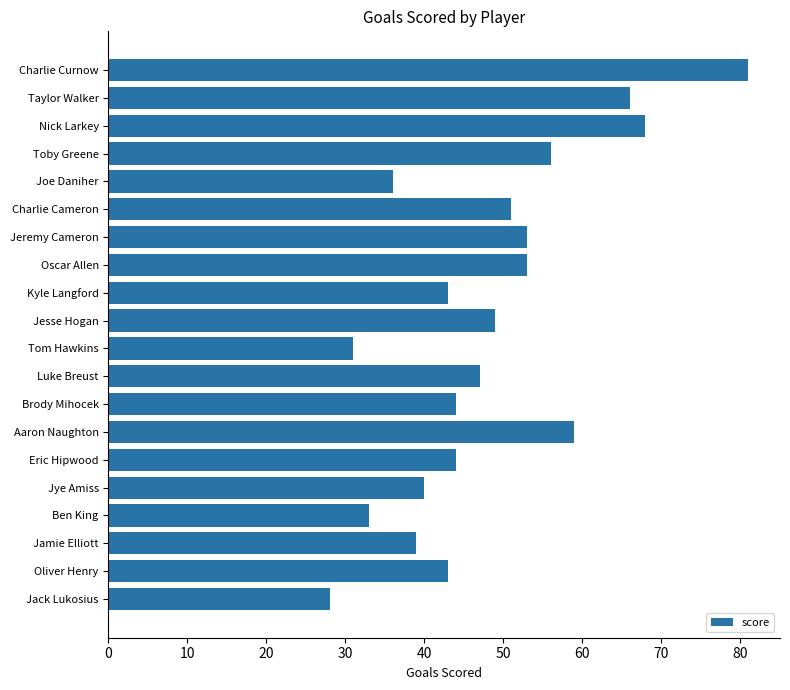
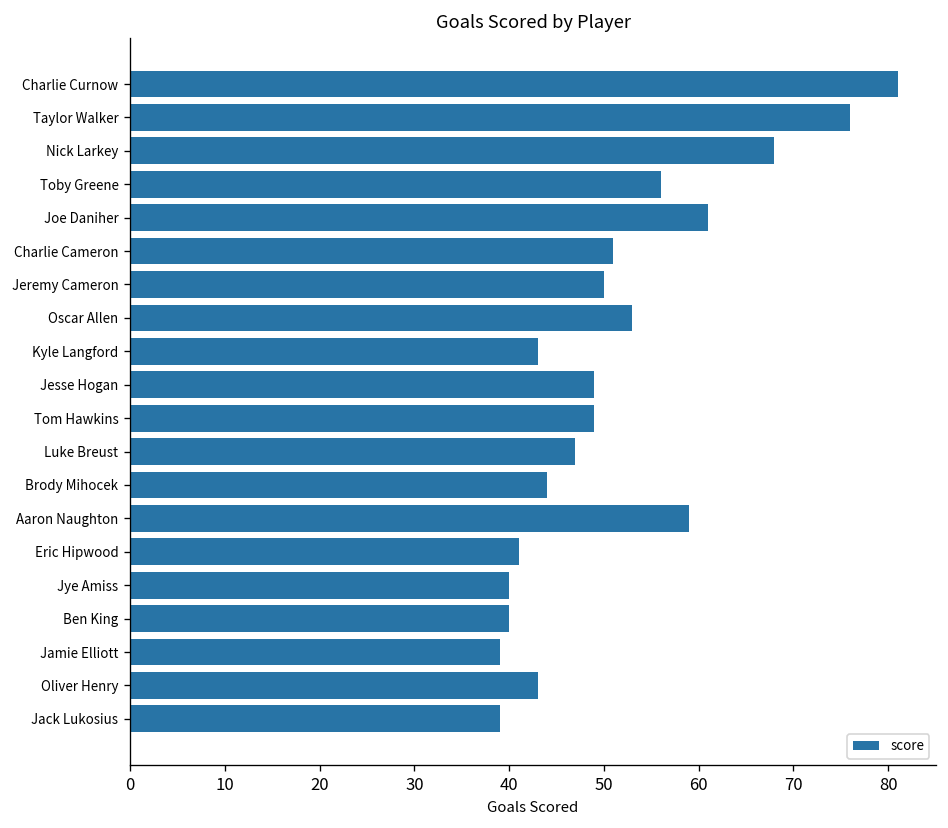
  {
    "Charlie Curnow": 81,
-   "Taylor Walker": 66,
+   "Taylor Walker": 76,
    "Nick Larkey": 68,
    "Toby Greene": 56,
-   "Joe Daniher": 36,
+   "Joe Daniher": 61,
    "Charlie Cameron": 51,
-   "Jeremy Cameron": 53,
+   "Jeremy Cameron": 50,
    "Oscar Allen": 53,
    "Kyle Langford": 43,
    "Jesse Hogan": 49,
-   "Tom Hawkins": 31,
+   "Tom Hawkins": 49,
    "Luke Breust": 47,
    "Brody Mihocek": 44,
    "Aaron Naughton": 59,
-   "Eric Hipwood": 44,
+   "Eric Hipwood": 41,
    "Jye Amiss": 40,
-   "Ben King": 33,
+   "Ben King": 40,
    "Jamie Elliott": 39,
    "Oliver Henry": 43,
-   "Jack Lukosius": 28
+   "Jack Lukosius": 39
  }
